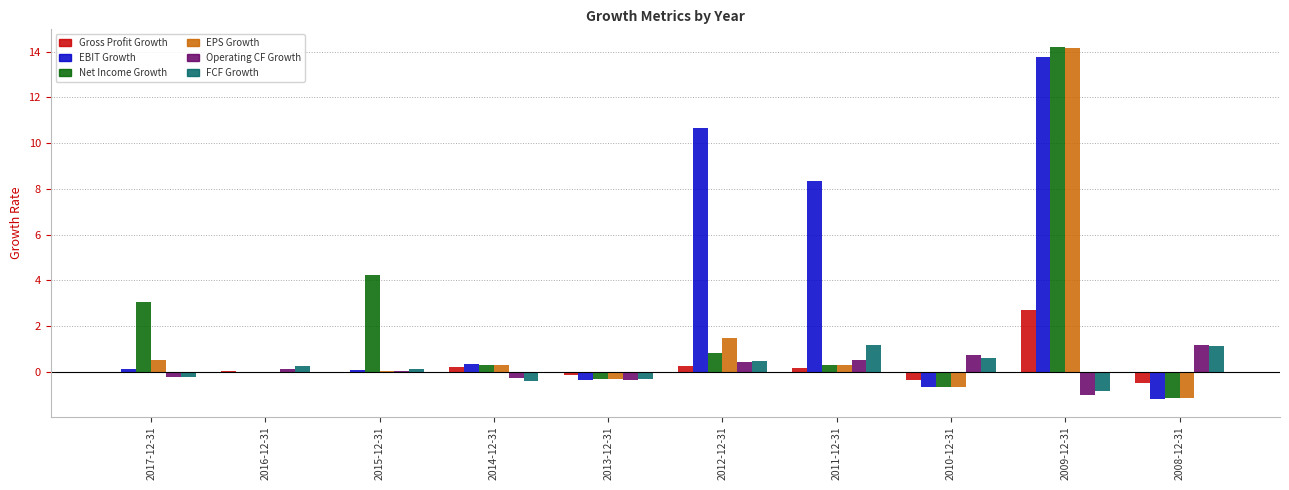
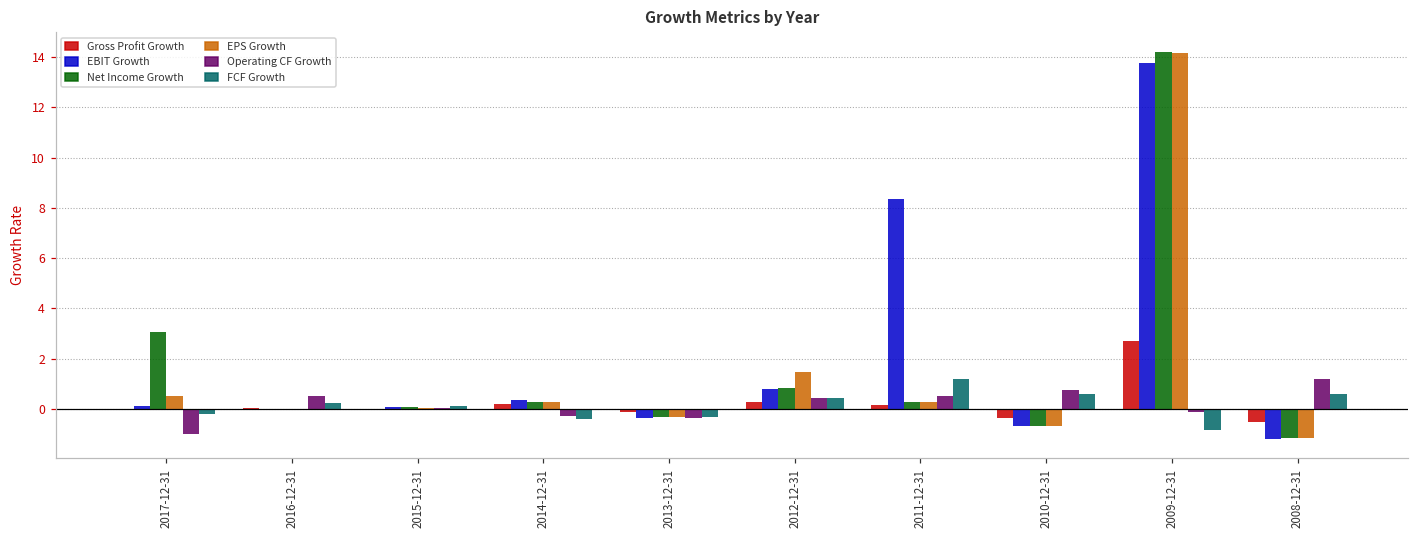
  {
    "Gross Profit Growth": {
      "2014-12-31": 0.2,
      "2013-12-31": -0.1,
      "2012-12-31": 0.3,
      "2011-12-31": 0.2,
      "2010-12-31": -0.4,
      "2009-12-31": 2.7,
      "2008-12-31": -0.5
    },
    "EBIT Growth": {
      "2017-12-31": 0.1,
      "2014-12-31": 0.4,
      "2013-12-31": -0.3,
-     "2012-12-31": 10.7,
+     "2012-12-31": 0.8,
      "2011-12-31": 8.4,
      "2010-12-31": -0.7,
      "2009-12-31": 13.8,
      "2008-12-31": -1.2
    },
    "Net Income Growth": {
      "2017-12-31": 3.0,
-     "2015-12-31": 4.2,
+     "2015-12-31": 0.1,
      "2014-12-31": 0.3,
      "2013-12-31": -0.3,
      "2012-12-31": 0.8,
      "2011-12-31": 0.3,
      "2010-12-31": -0.7,
      "2009-12-31": 14.2,
      "2008-12-31": -1.2
    },
    "EPS Growth": {
      "2017-12-31": 0.5,
      "2014-12-31": 0.3,
      "2013-12-31": -0.3,
      "2012-12-31": 1.5,
      "2011-12-31": 0.3,
      "2010-12-31": -0.7,
      "2009-12-31": 14.2,
      "2008-12-31": -1.2
    },
    "Operating CF Growth": {
-     "2017-12-31": -0.2,
-     "2016-12-31": 0.1,
+     "2017-12-31": -1.0,
+     "2016-12-31": 0.5,
      "2014-12-31": -0.3,
      "2013-12-31": -0.4,
      "2012-12-31": 0.4,
      "2011-12-31": 0.5,
      "2010-12-31": 0.7,
-     "2009-12-31": -1.0,
+     "2009-12-31": -0.1,
      "2008-12-31": 1.2
    },
    "FCF Growth": {
      "2017-12-31": -0.2,
      "2016-12-31": 0.3,
      "2015-12-31": 0.1,
      "2014-12-31": -0.4,
      "2013-12-31": -0.3,
      "2012-12-31": 0.5,
      "2011-12-31": 1.2,
      "2010-12-31": 0.6,
      "2009-12-31": -0.8,
-     "2008-12-31": 1.2
+     "2008-12-31": 0.6
    }
  }
